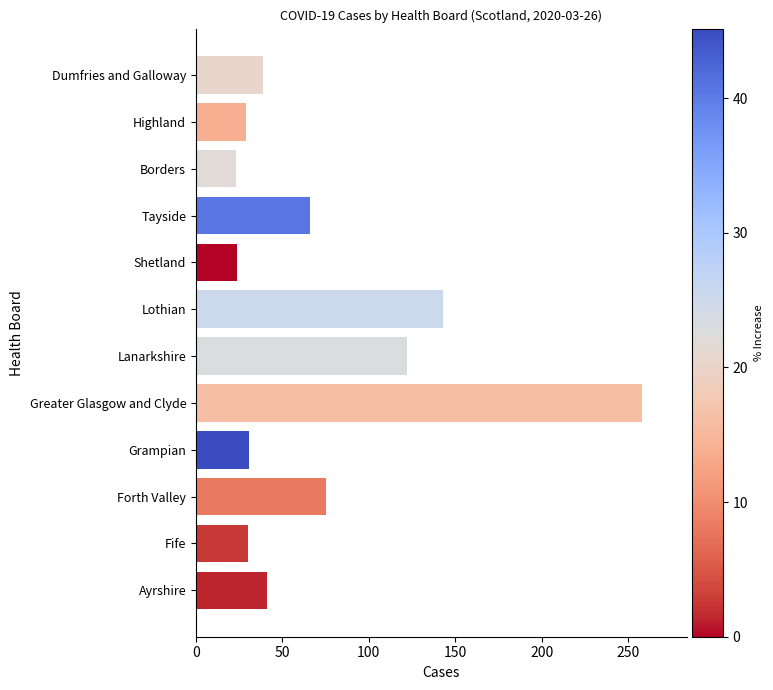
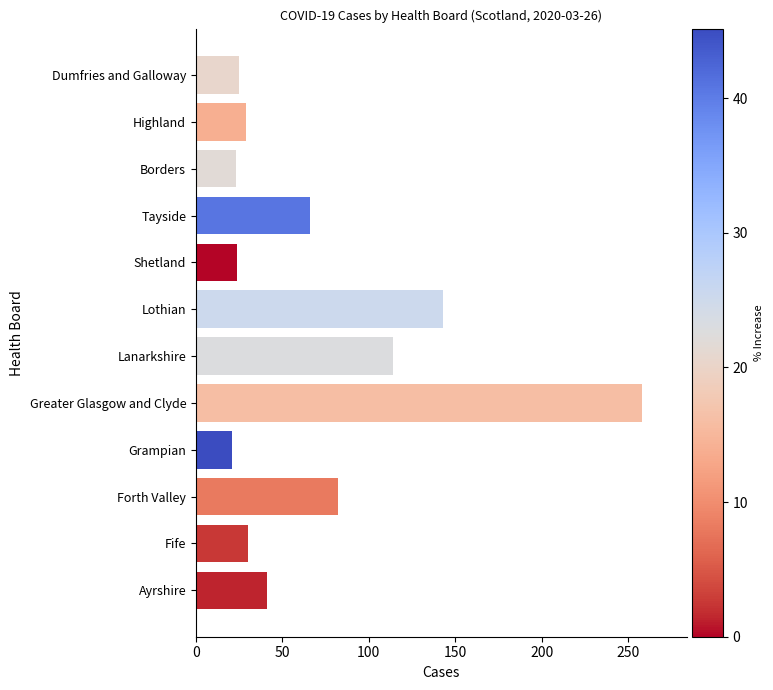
  {
-   "Dumfries and Galloway": 39,
+   "Dumfries and Galloway": 25,
    "Highland": 29,
    "Borders": 23,
    "Tayside": 66,
    "Shetland": 24,
    "Lothian": 143,
-   "Lanarkshire": 122,
+   "Lanarkshire": 114,
    "Greater Glasgow and Clyde": 258,
-   "Grampian": 31,
-   "Forth Valley": 75,
+   "Grampian": 21,
+   "Forth Valley": 82,
    "Fife": 30,
    "Ayrshire": 41
  }
